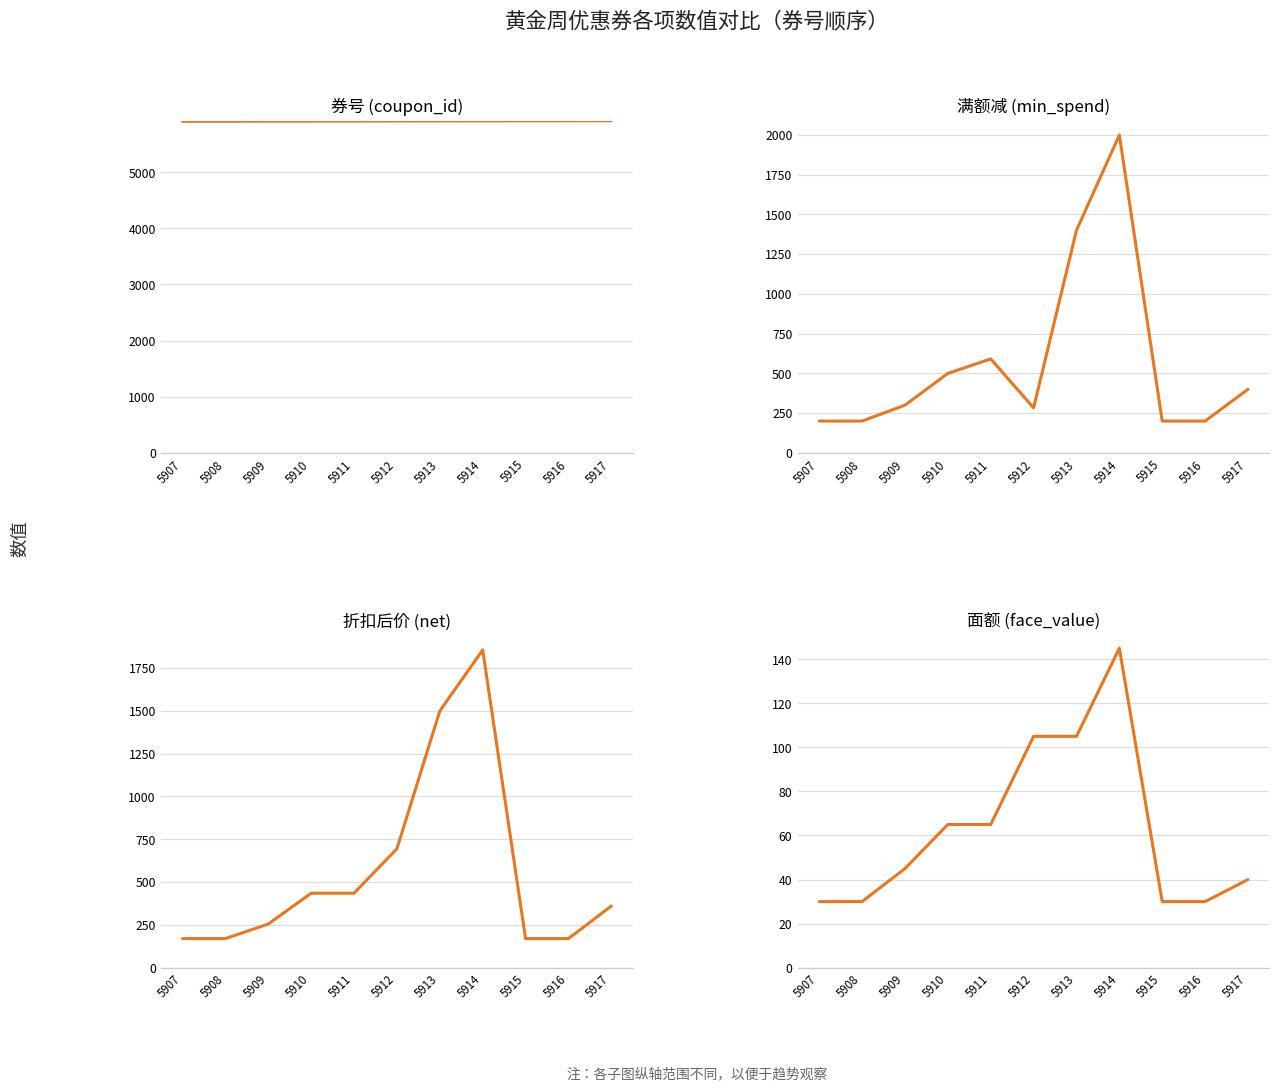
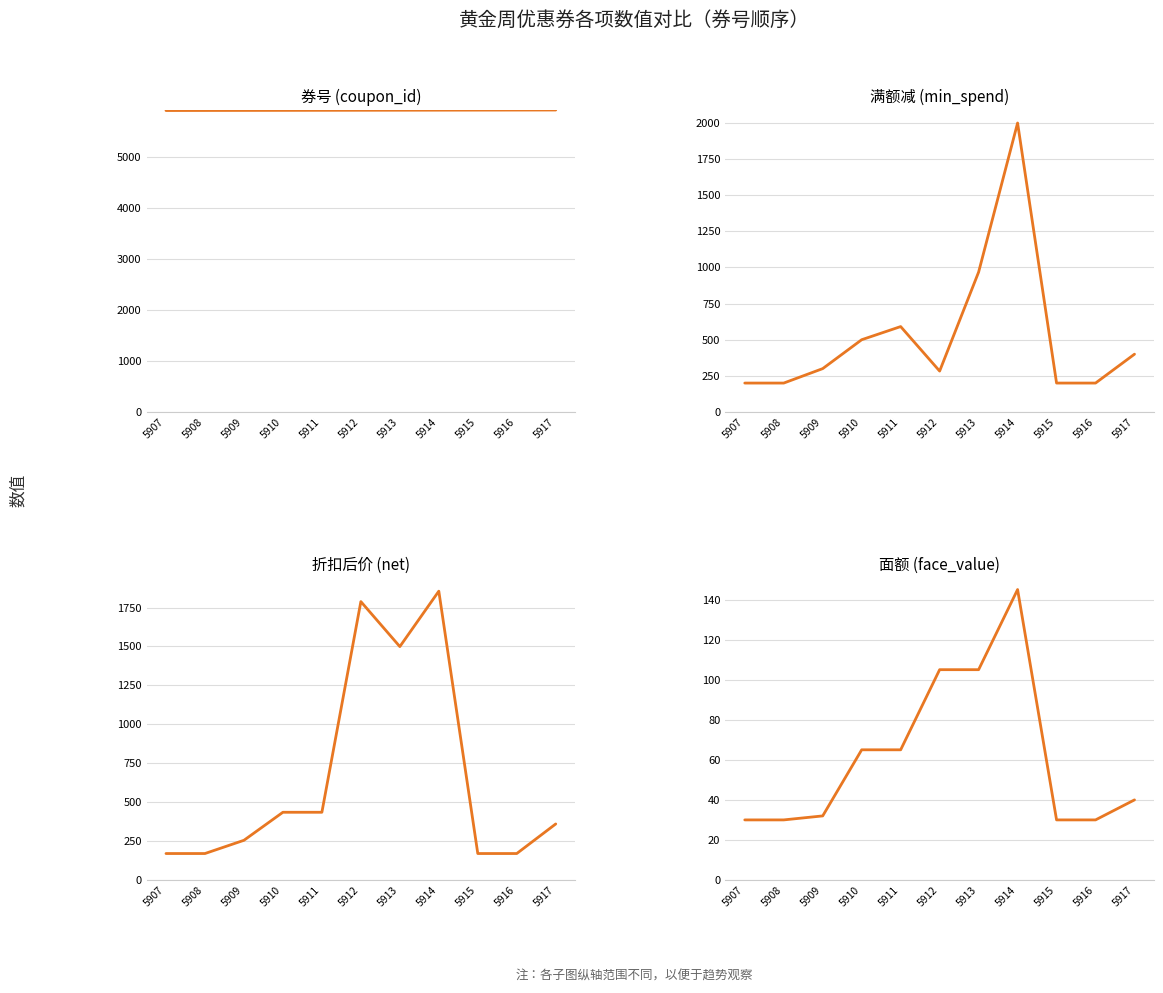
  {
    "券号 (coupon_id)": {
      "5907": 5900,
      "5908": 5900,
      "5909": 5900,
      "5910": 5900,
      "5911": 5900,
      "5912": 5900,
      "5913": 5900,
      "5914": 5900,
      "5915": 5900,
      "5916": 5900,
      "5917": 5900
    },
    "满额减 (min_spend)": {
      "5907": 200,
      "5908": 200,
      "5909": 300,
      "5910": 500,
      "5911": 590,
      "5912": 280,
-     "5913": 1400,
+     "5913": 970,
      "5914": 2000,
      "5915": 200,
      "5916": 200,
      "5917": 400
    },
    "折扣后价 (net)": {
      "5907": 170,
      "5908": 170,
      "5909": 260,
      "5910": 440,
      "5911": 440,
-     "5912": 700,
+     "5912": 1790,
      "5913": 1500,
      "5914": 1860,
      "5915": 170,
      "5916": 170,
      "5917": 360
    },
    "面额 (face_value)": {
      "5907": 30,
      "5908": 30,
-     "5909": 45,
+     "5909": 32,
      "5910": 65,
      "5911": 65,
      "5912": 105,
      "5913": 105,
      "5914": 145,
      "5915": 30,
      "5916": 30,
      "5917": 40
    }
  }
